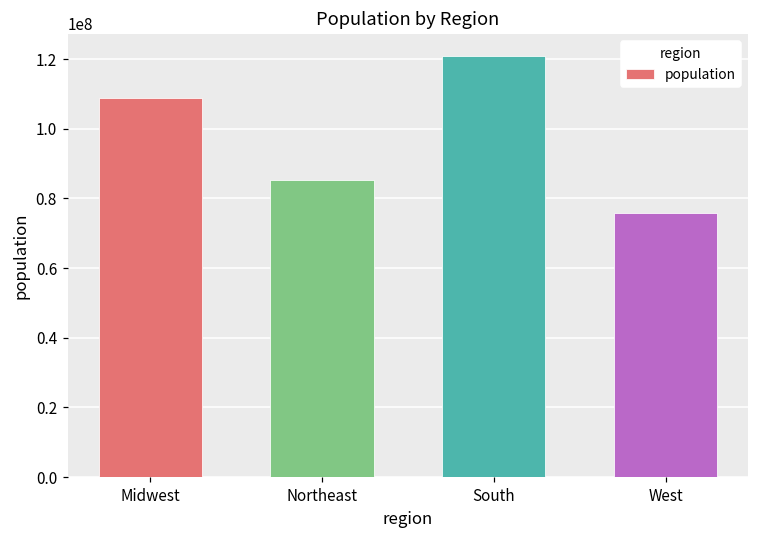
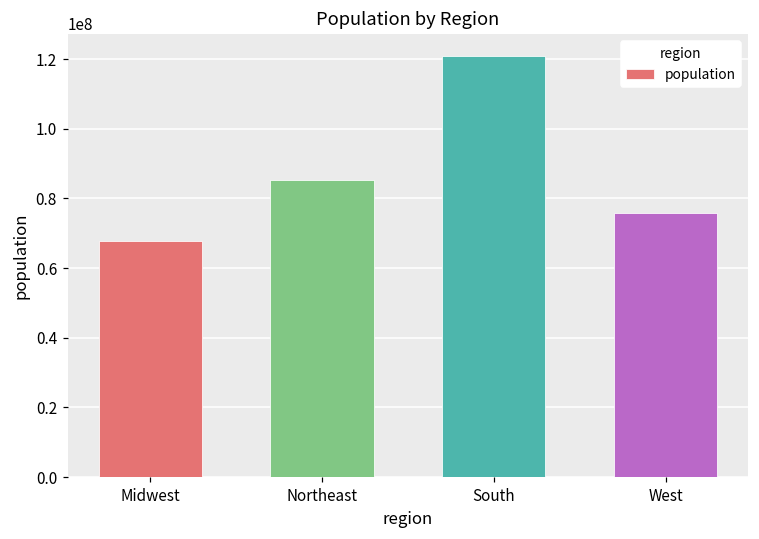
  {
-   "Midwest": 109000000,
+   "Midwest": 68000000,
    "Northeast": 85000000,
    "South": 121000000,
    "West": 76000000
  }
